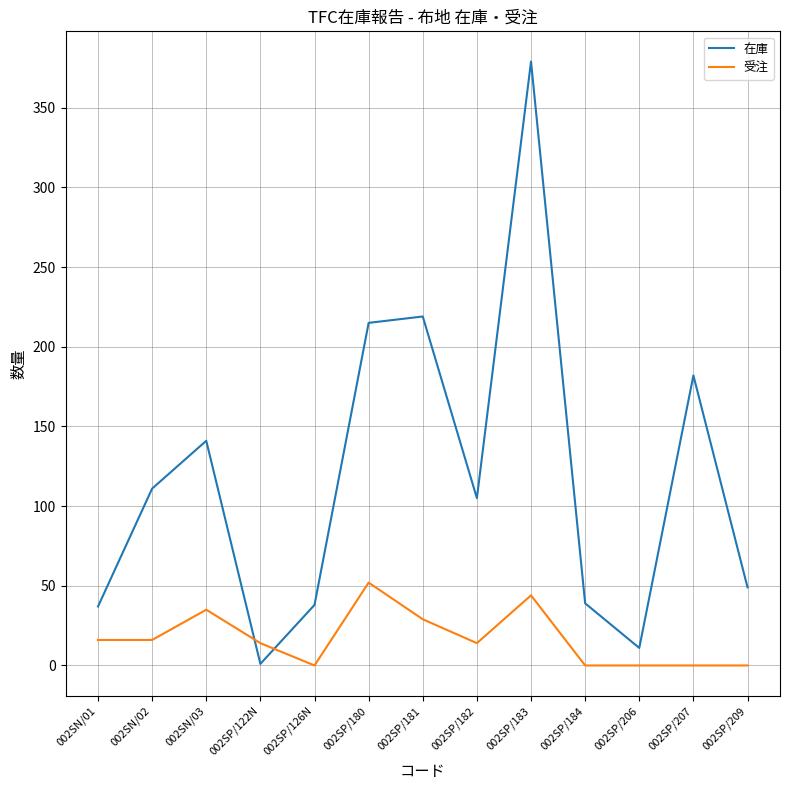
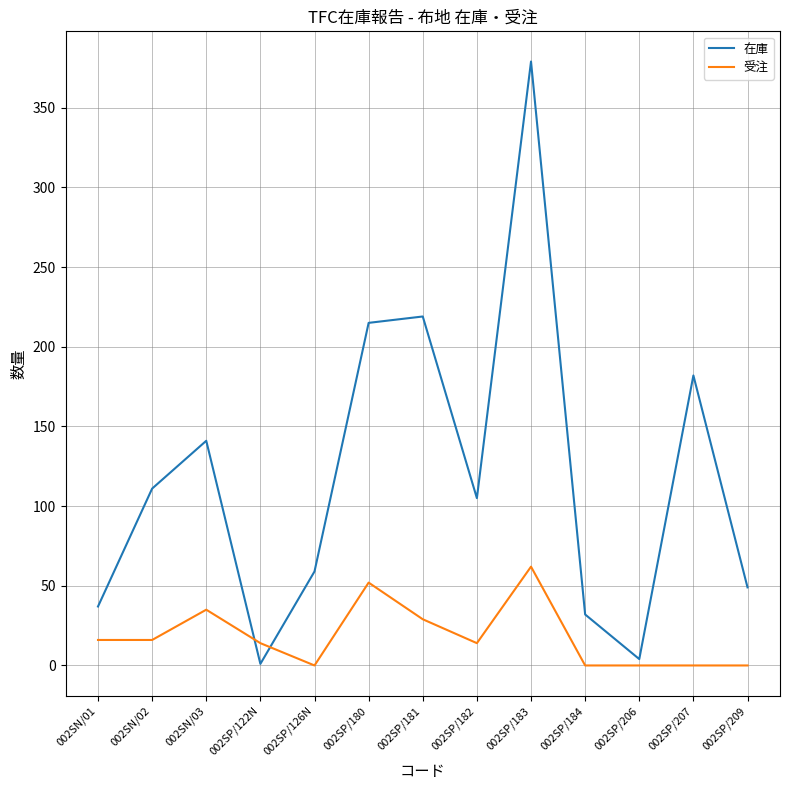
  {
    "在庫": {
      "002SN/01": 37,
      "002SN/02": 111,
      "002SN/03": 141,
      "002SP/122N": 1,
-     "002SP/126N": 38,
+     "002SP/126N": 59,
      "002SP/180": 215,
      "002SP/181": 219,
      "002SP/182": 105,
      "002SP/183": 379,
-     "002SP/184": 39,
-     "002SP/206": 11,
+     "002SP/184": 32,
+     "002SP/206": 4,
      "002SP/207": 182,
      "002SP/209": 49
    },
    "受注": {
      "002SN/01": 16,
      "002SN/02": 16,
      "002SN/03": 35,
      "002SP/122N": 14,
      "002SP/126N": 0,
      "002SP/180": 52,
      "002SP/181": 29,
      "002SP/182": 14,
-     "002SP/183": 44,
+     "002SP/183": 62,
      "002SP/184": 0,
      "002SP/206": 0,
      "002SP/207": 0,
      "002SP/209": 0
    }
  }
